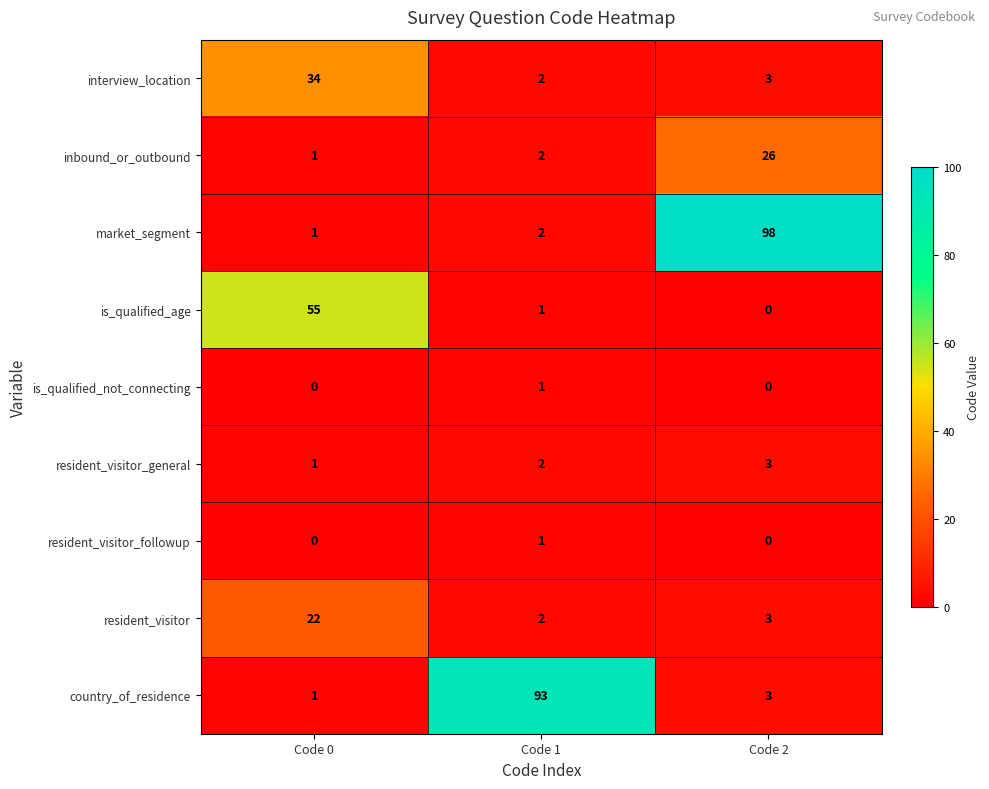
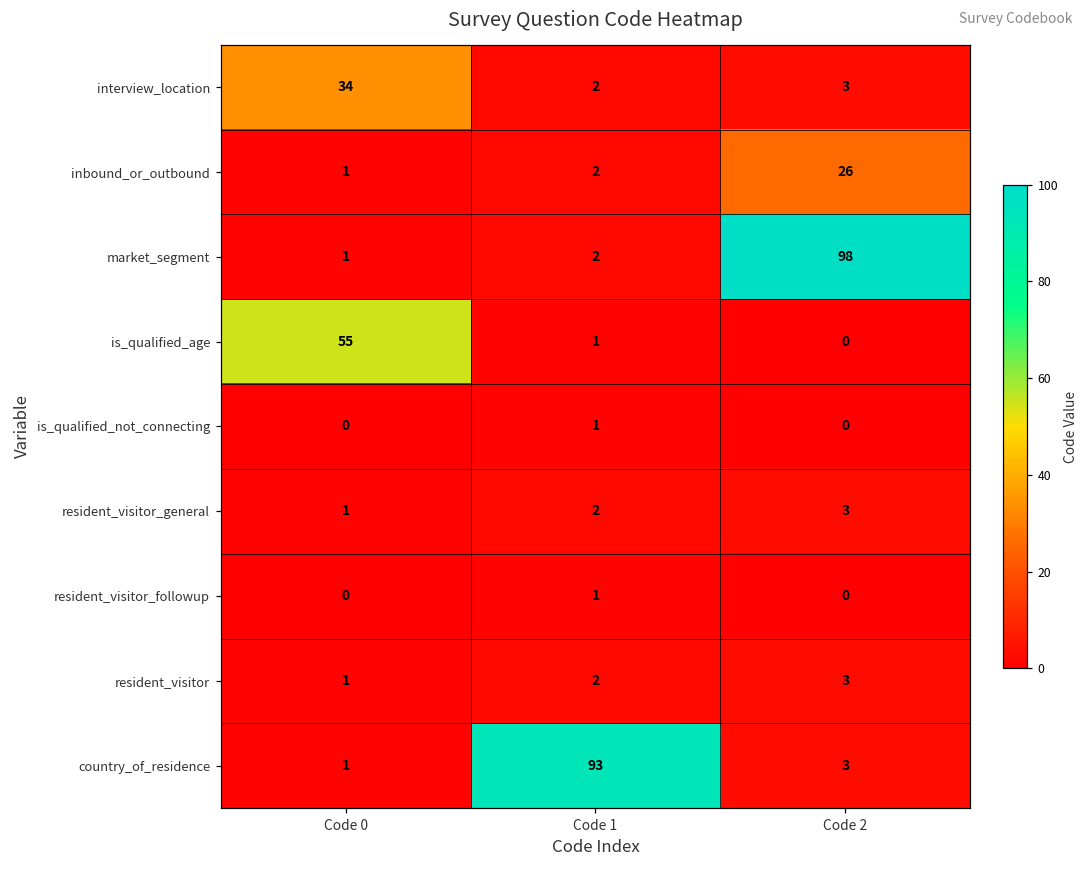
  {
    "interview_location": {
      "Code 0": 34,
      "Code 1": 2,
      "Code 2": 3
    },
    "inbound_or_outbound": {
      "Code 0": 1,
      "Code 1": 2,
      "Code 2": 26
    },
    "market_segment": {
      "Code 0": 1,
      "Code 1": 2,
      "Code 2": 98
    },
    "is_qualified_age": {
      "Code 0": 55,
      "Code 1": 1,
      "Code 2": 0
    },
    "is_qualified_not_connecting": {
      "Code 0": 0,
      "Code 1": 1,
      "Code 2": 0
    },
    "resident_visitor_general": {
      "Code 0": 1,
      "Code 1": 2,
      "Code 2": 3
    },
    "resident_visitor_followup": {
      "Code 0": 0,
      "Code 1": 1,
      "Code 2": 0
    },
    "resident_visitor": {
-     "Code 0": 22,
+     "Code 0": 1,
      "Code 1": 2,
      "Code 2": 3
    },
    "country_of_residence": {
      "Code 0": 1,
      "Code 1": 93,
      "Code 2": 3
    }
  }
